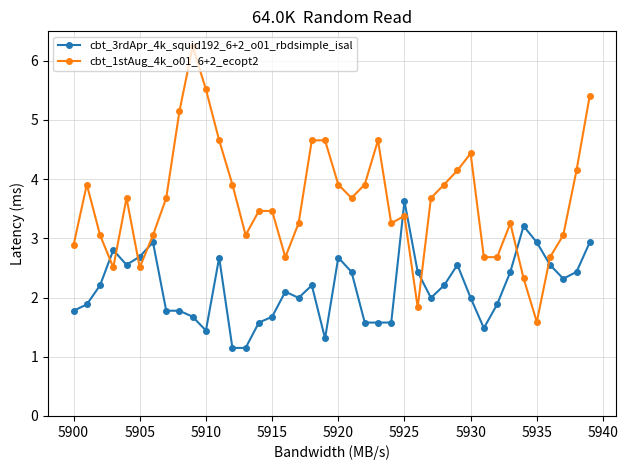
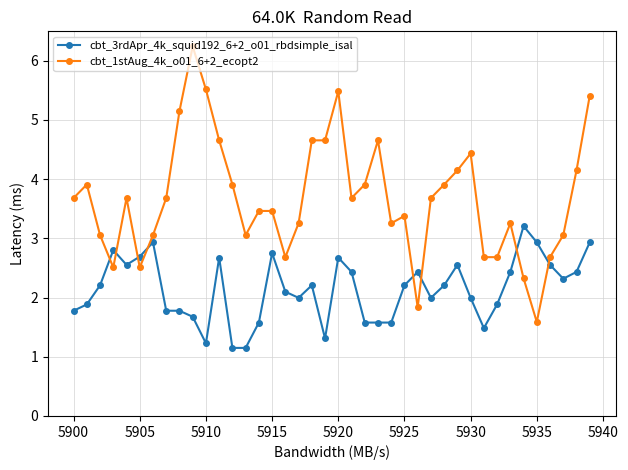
  {
    "cbt_3rdApr_4k_squid192_6+2_o01_rbdsimple_isal": {
      "5900": 1.8,
      "5905": 2.7,
-     "5910": 1.4,
-     "5915": 1.7,
+     "5910": 1.2,
+     "5915": 2.7,
      "5920": 2.7,
-     "5925": 3.6,
+     "5925": 2.2,
      "5930": 2.0,
      "5935": 2.9
    },
    "cbt_1stAug_4k_o01_6+2_ecopt2": {
-     "5900": 2.9,
+     "5900": 3.7,
      "5905": 2.5,
      "5910": 5.5,
      "5915": 3.5,
-     "5920": 3.9,
+     "5920": 5.5,
      "5925": 3.4,
      "5930": 4.4,
      "5935": 1.6
    }
  }
